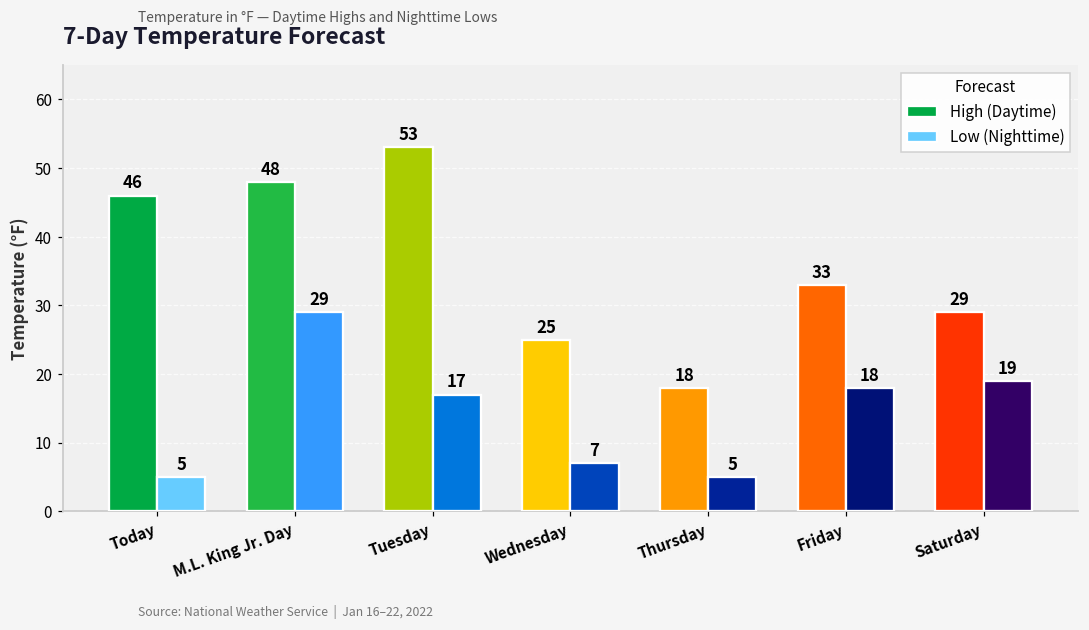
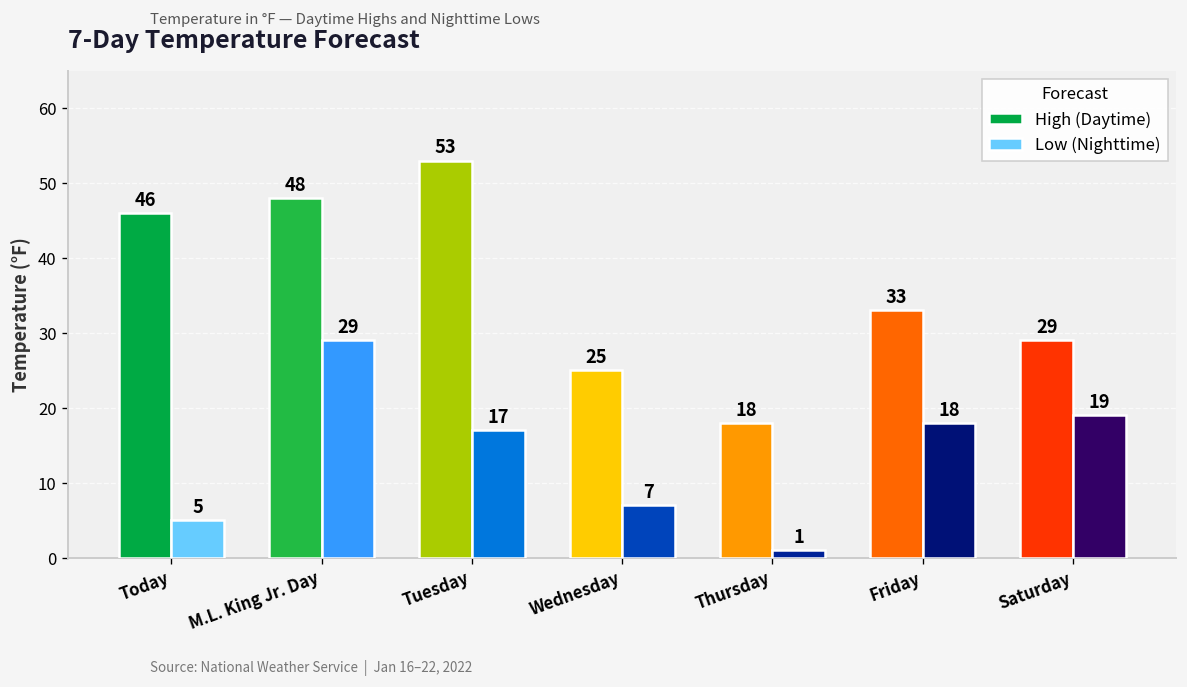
  {
    "High (Daytime)": {
      "Today": 46,
      "M.L. King Jr. Day": 48,
      "Tuesday": 53,
      "Wednesday": 25,
      "Thursday": 18,
      "Friday": 33,
      "Saturday": 29
    },
    "Low (Nighttime)": {
      "Today": 5,
      "M.L. King Jr. Day": 29,
      "Tuesday": 17,
      "Wednesday": 7,
-     "Thursday": 5,
+     "Thursday": 1,
      "Friday": 18,
      "Saturday": 19
    }
  }
